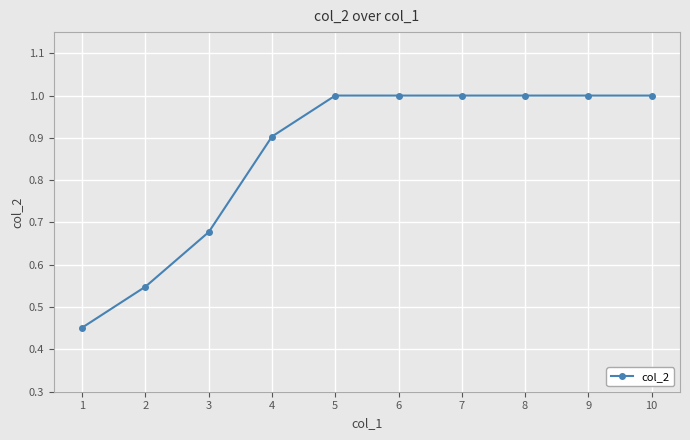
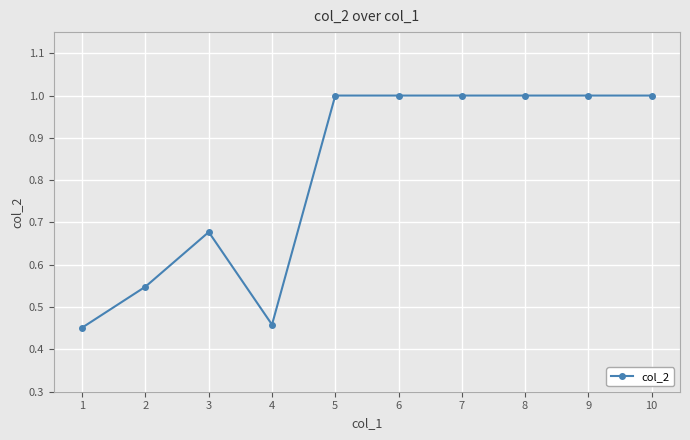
  {
    "1": 0.45,
    "2": 0.55,
    "3": 0.68,
-   "4": 0.90,
+   "4": 0.46,
    "5": 1.00,
    "6": 1.00,
    "7": 1.00,
    "8": 1.00,
    "9": 1.00,
    "10": 1.00
  }
